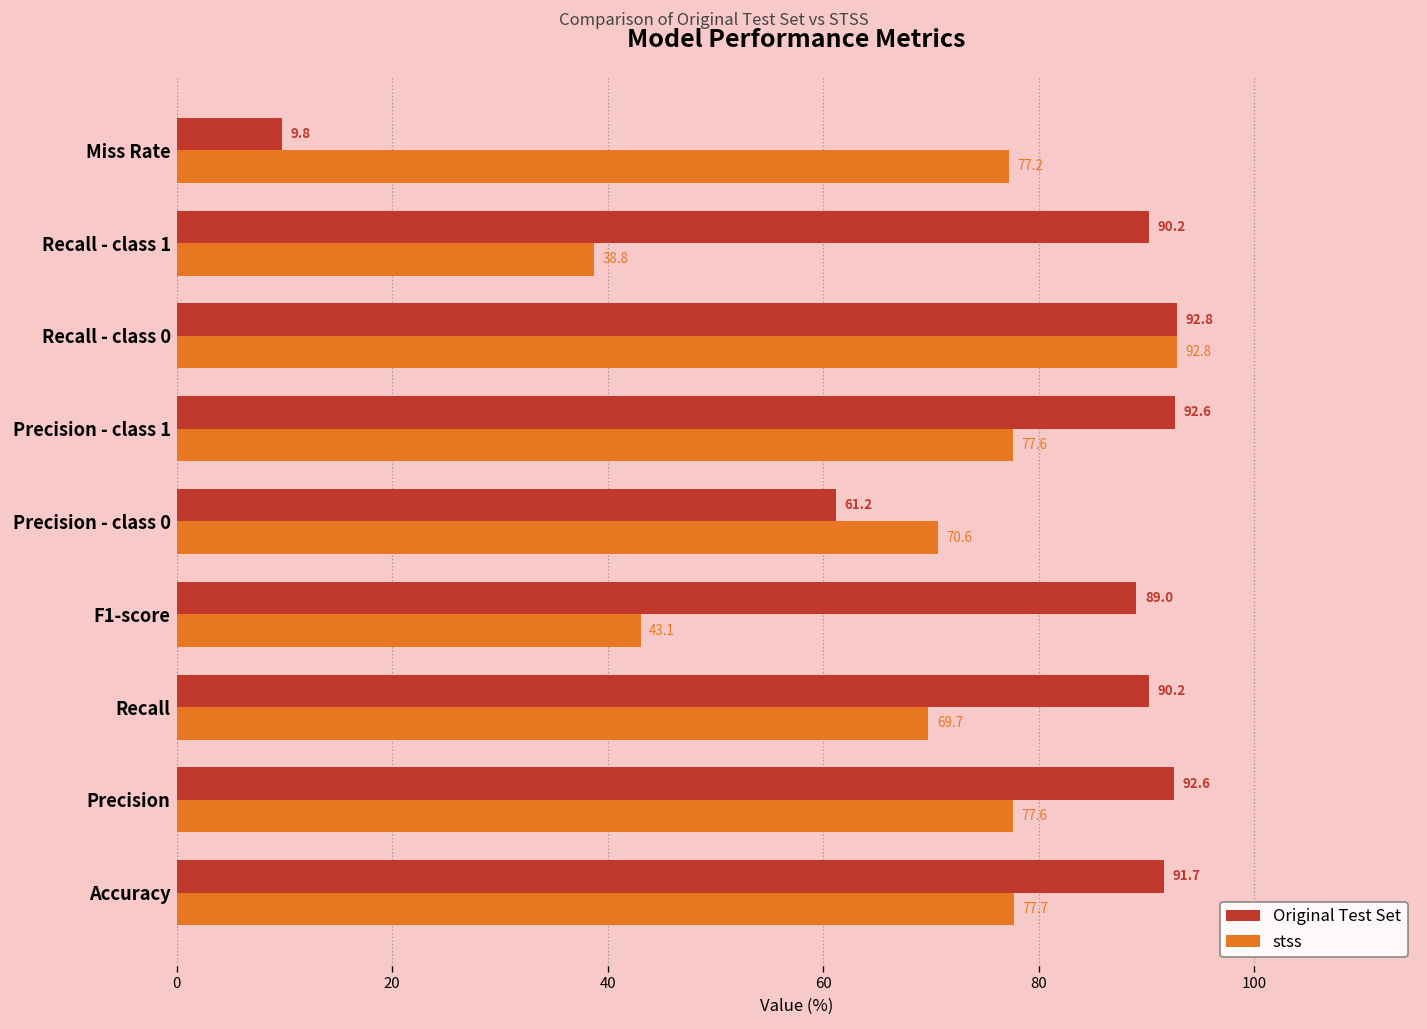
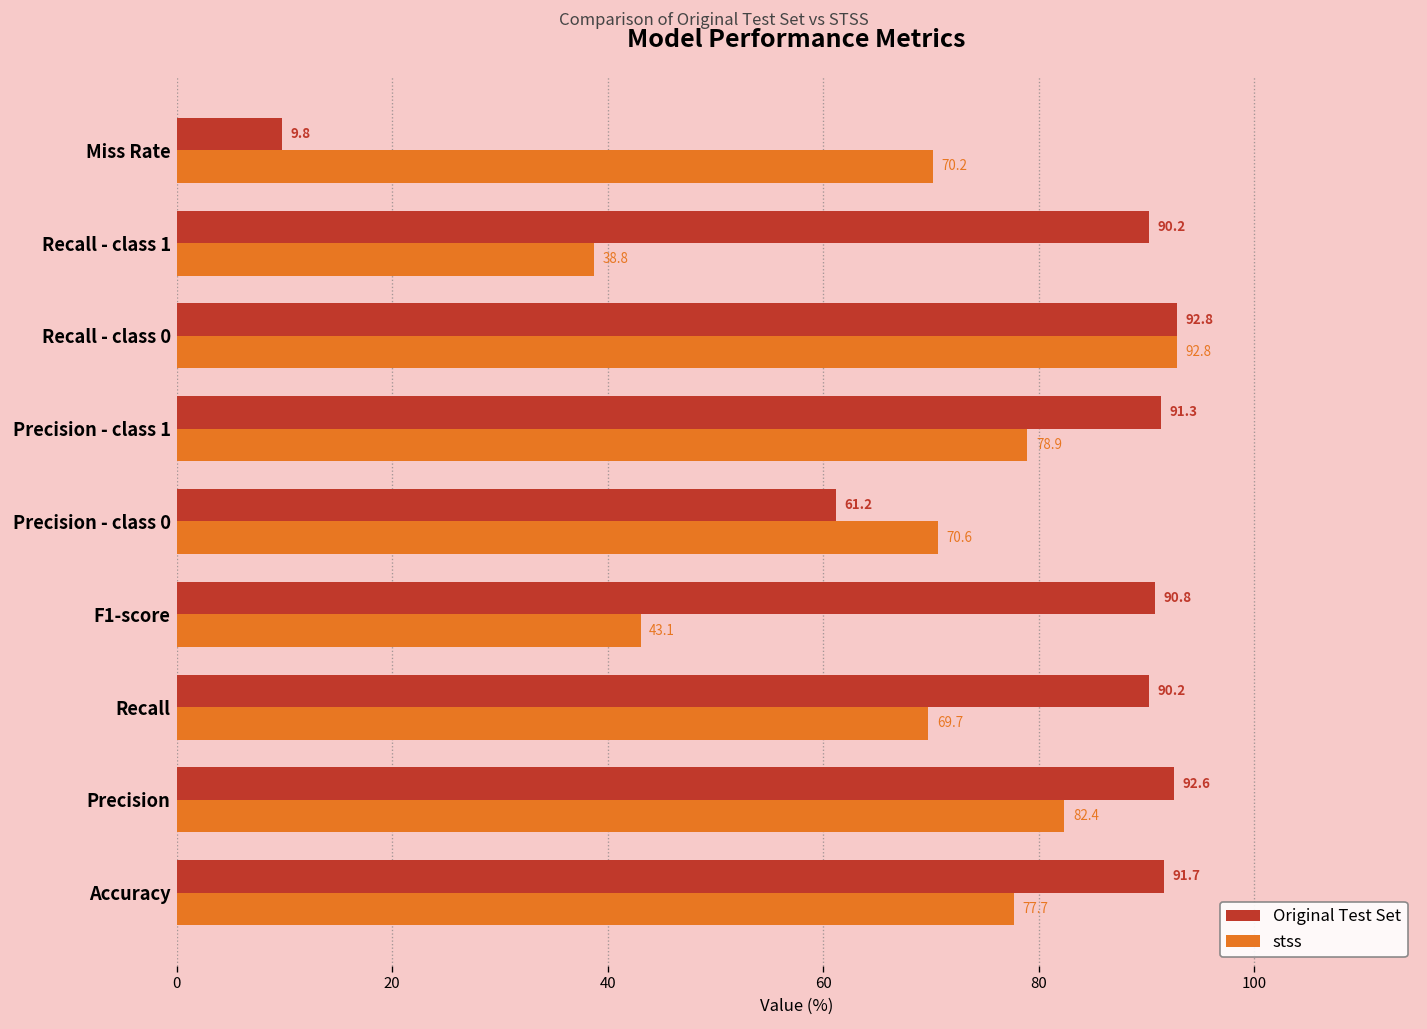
  {
    "Original Test Set": {
      "Miss Rate": 9.8,
      "Recall - class 1": 90.2,
      "Recall - class 0": 92.8,
-     "Precision - class 1": 92.6,
+     "Precision - class 1": 91.3,
      "Precision - class 0": 61.2,
-     "F1-score": 89.0,
+     "F1-score": 90.8,
      "Recall": 90.2,
      "Precision": 92.6,
      "Accuracy": 91.7
    },
    "stss": {
-     "Miss Rate": 77.2,
+     "Miss Rate": 70.2,
      "Recall - class 1": 38.8,
      "Recall - class 0": 92.8,
-     "Precision - class 1": 77.6,
+     "Precision - class 1": 78.9,
      "Precision - class 0": 70.6,
      "F1-score": 43.1,
      "Recall": 69.7,
-     "Precision": 77.6,
+     "Precision": 82.4,
      "Accuracy": 77.7
    }
  }
